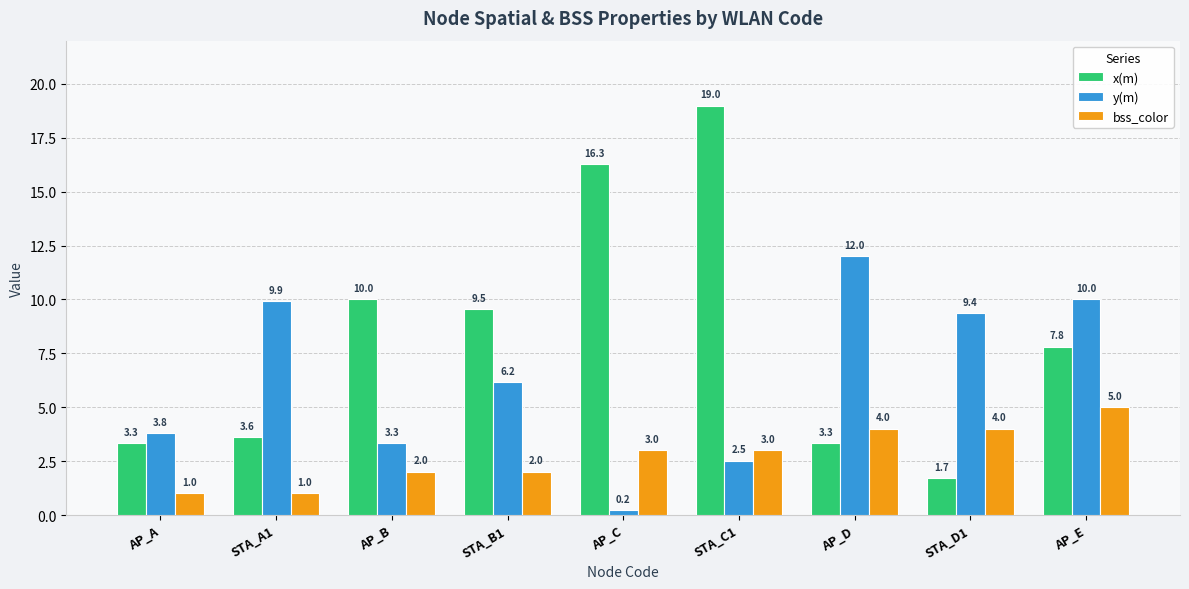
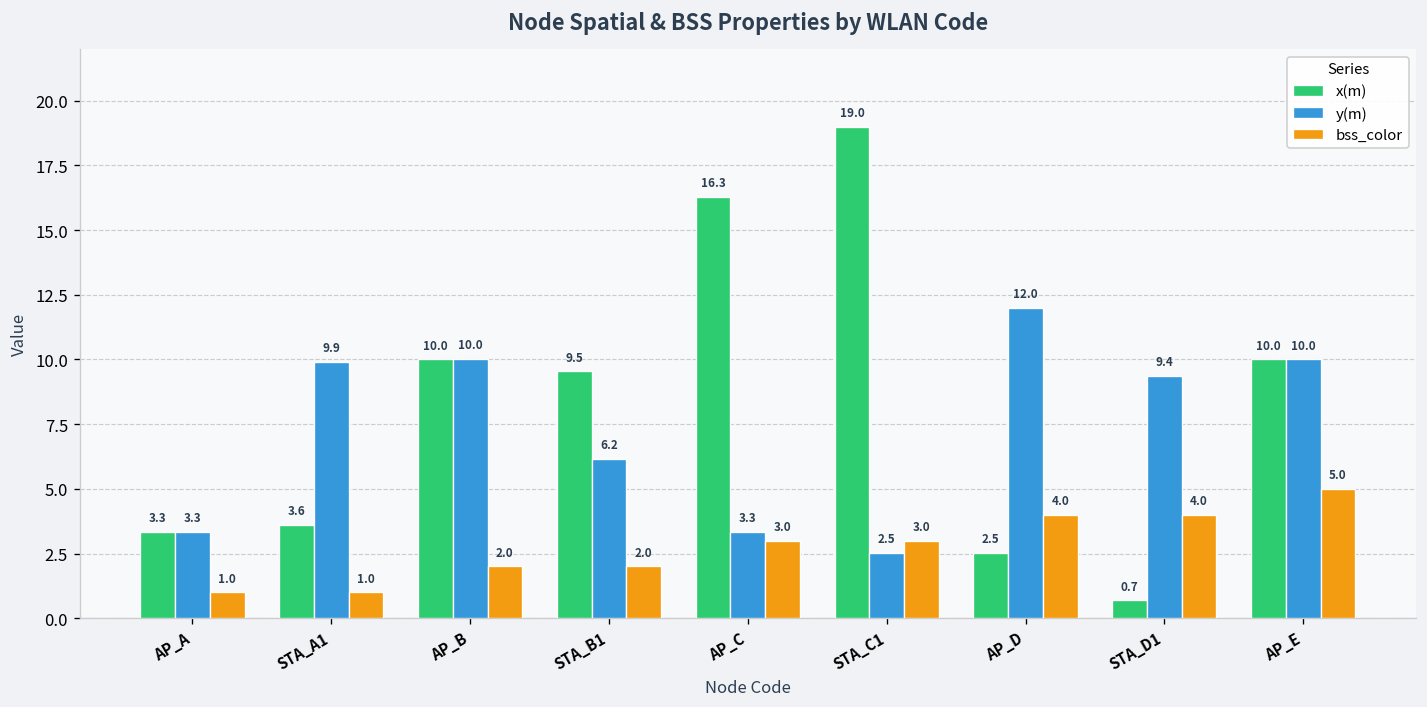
  {
    "x(m)": {
      "AP_A": 3.3,
      "STA_A1": 3.6,
      "AP_B": 10.0,
      "STA_B1": 9.5,
      "AP_C": 16.3,
      "STA_C1": 19.0,
-     "AP_D": 3.3,
-     "STA_D1": 1.7,
-     "AP_E": 7.8
+     "AP_D": 2.5,
+     "STA_D1": 0.7,
+     "AP_E": 10.0
    },
    "y(m)": {
-     "AP_A": 3.8,
+     "AP_A": 3.3,
      "STA_A1": 9.9,
-     "AP_B": 3.3,
+     "AP_B": 10.0,
      "STA_B1": 6.2,
-     "AP_C": 0.2,
+     "AP_C": 3.3,
      "STA_C1": 2.5,
      "AP_D": 12.0,
      "STA_D1": 9.4,
      "AP_E": 10.0
    },
    "bss_color": {
      "AP_A": 1.0,
      "STA_A1": 1.0,
      "AP_B": 2.0,
      "STA_B1": 2.0,
      "AP_C": 3.0,
      "STA_C1": 3.0,
      "AP_D": 4.0,
      "STA_D1": 4.0,
      "AP_E": 5.0
    }
  }
